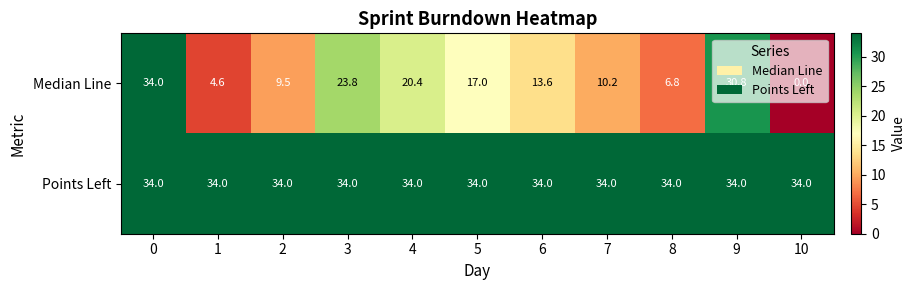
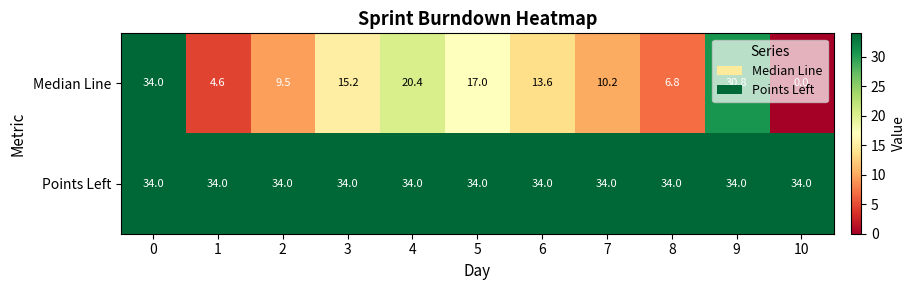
  {
    "Median Line": {
      "0": 34.0,
      "1": 4.6,
      "2": 9.5,
-     "3": 23.8,
+     "3": 15.2,
      "4": 20.4,
      "5": 17.0,
      "6": 13.6,
      "7": 10.2,
      "8": 6.8
    },
    "Points Left": {
      "0": 34.0,
      "1": 34.0,
      "2": 34.0,
      "3": 34.0,
      "4": 34.0,
      "5": 34.0,
      "6": 34.0,
      "7": 34.0,
      "8": 34.0,
      "9": 34.0,
      "10": 34.0
    }
  }
